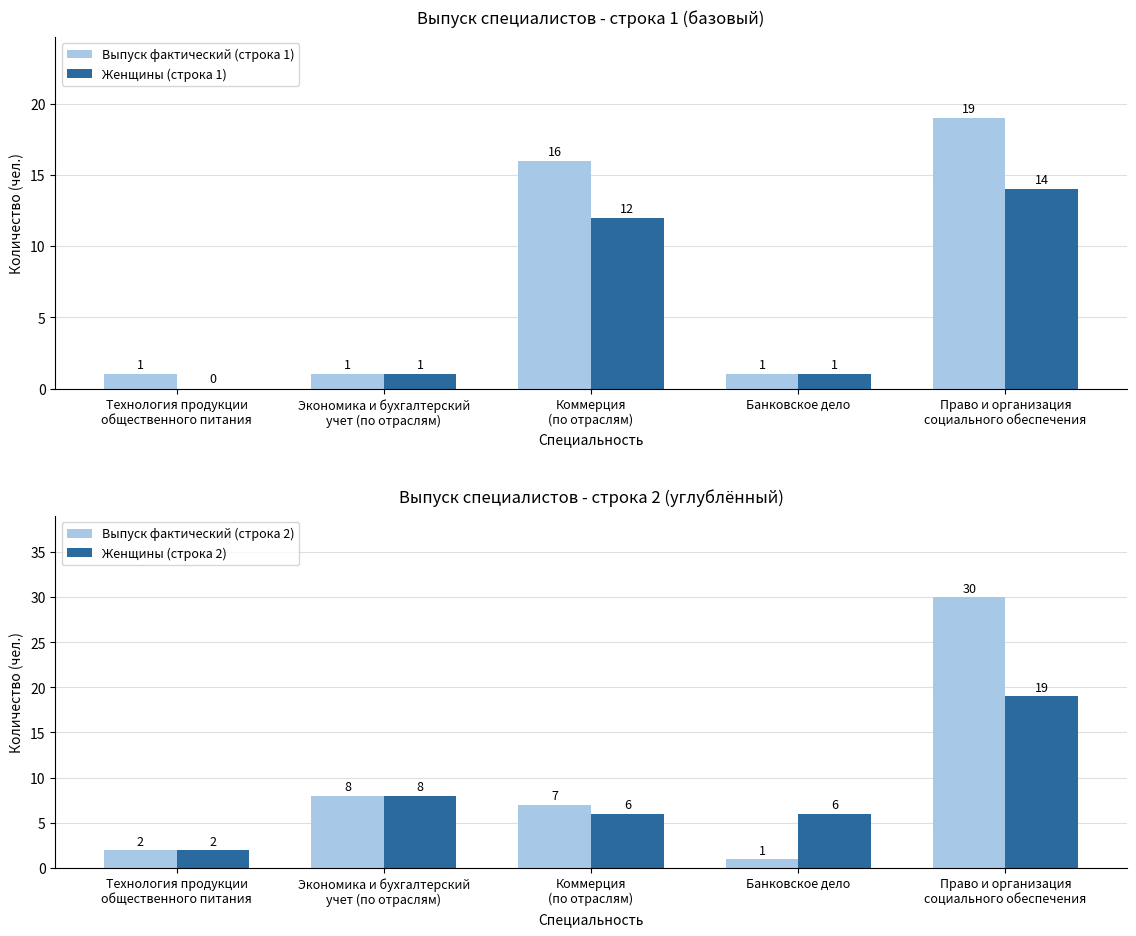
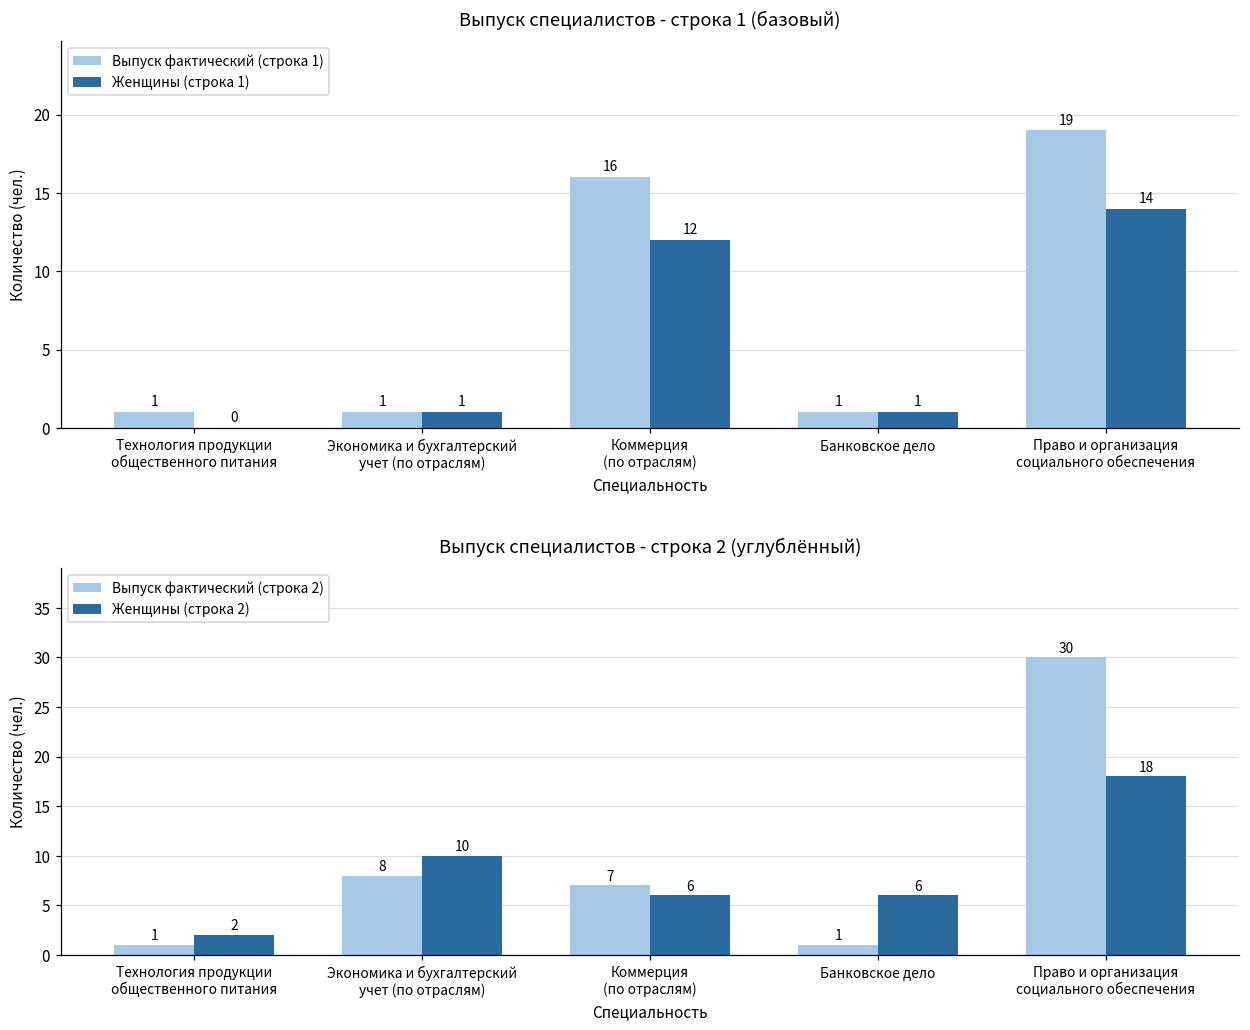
  {
    "Выпуск специалистов - строка 1 (базовый)": {
      "Выпуск фактический (строка 1)": {
        "Технология продукции общественного питания": 1,
        "Экономика и бухгалтерский учет (по отраслям)": 1,
        "Коммерция (по отраслям)": 16,
        "Банковское дело": 1,
        "Право и организация социального обеспечения": 19
      },
      "Женщины (строка 1)": {
        "Технология продукции общественного питания": 0,
        "Экономика и бухгалтерский учет (по отраслям)": 1,
        "Коммерция (по отраслям)": 12,
        "Банковское дело": 1,
        "Право и организация социального обеспечения": 14
      }
    },
    "Выпуск специалистов - строка 2 (углублённый)": {
      "Выпуск фактический (строка 2)": {
-       "Технология продукции общественного питания": 2,
+       "Технология продукции общественного питания": 1,
        "Экономика и бухгалтерский учет (по отраслям)": 8,
        "Коммерция (по отраслям)": 7,
        "Банковское дело": 1,
        "Право и организация социального обеспечения": 30
      },
      "Женщины (строка 2)": {
        "Технология продукции общественного питания": 2,
-       "Экономика и бухгалтерский учет (по отраслям)": 8,
+       "Экономика и бухгалтерский учет (по отраслям)": 10,
        "Коммерция (по отраслям)": 6,
        "Банковское дело": 6,
-       "Право и организация социального обеспечения": 19
+       "Право и организация социального обеспечения": 18
      }
    }
  }
